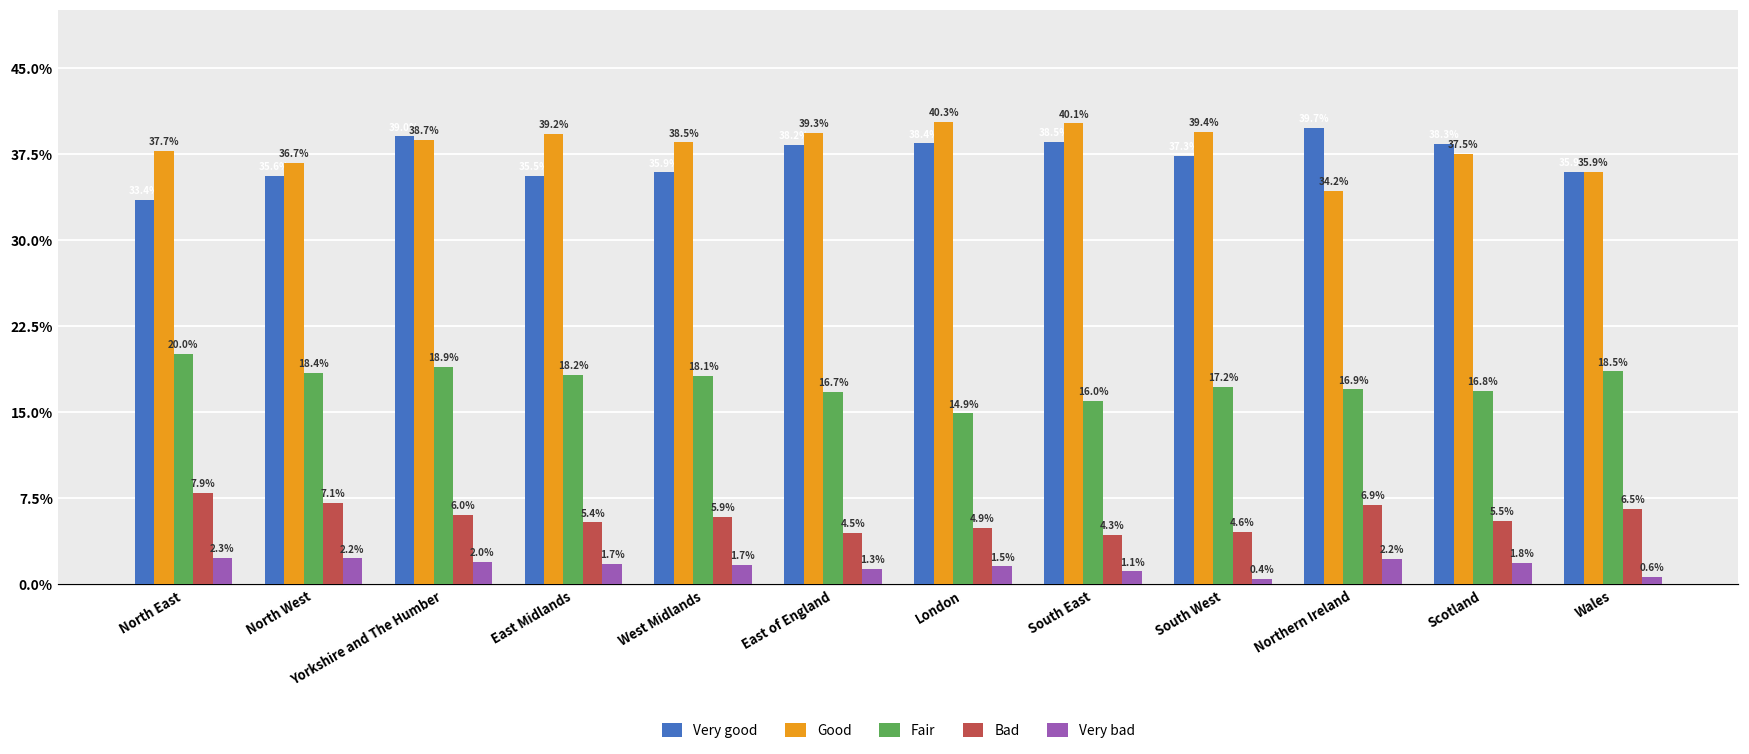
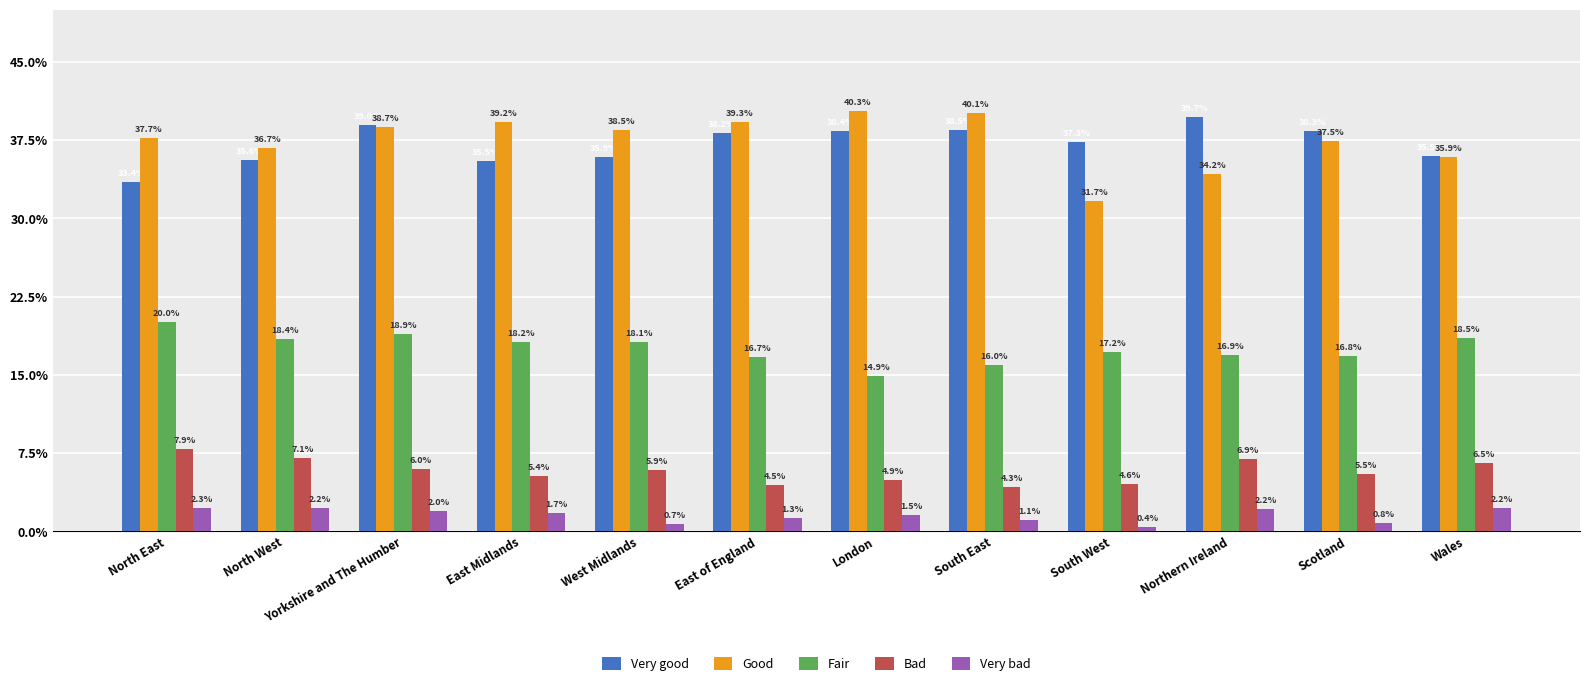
  {
    "Very good": {
      "North East": "33.4%",
      "North West": "35.6%",
      "East Midlands": "35.5%",
      "West Midlands": "35.9%",
      "East of England": "38.2%",
      "London": "38.4%",
      "South East": "38.5%",
      "South West": "37.3%",
      "Northern Ireland": "39.7%"
    },
    "Good": {
      "North East": "37.7%",
      "North West": "36.7%",
      "Yorkshire and The Humber": "38.7%",
      "East Midlands": "39.2%",
      "West Midlands": "38.5%",
      "East of England": "39.3%",
      "London": "40.3%",
      "South East": "40.1%",
-     "South West": "39.4%",
+     "South West": "31.7%",
      "Northern Ireland": "34.2%",
      "Scotland": "37.5%",
      "Wales": "35.9%"
    },
    "Fair": {
      "North East": "20.0%",
      "North West": "18.4%",
      "Yorkshire and The Humber": "18.9%",
      "East Midlands": "18.2%",
      "West Midlands": "18.1%",
      "East of England": "16.7%",
      "London": "14.9%",
      "South East": "16.0%",
      "South West": "17.2%",
      "Northern Ireland": "16.9%",
      "Scotland": "16.8%",
      "Wales": "18.5%"
    },
    "Bad": {
      "North East": "7.9%",
      "North West": "7.1%",
      "Yorkshire and The Humber": "6.0%",
      "East Midlands": "5.4%",
      "West Midlands": "5.9%",
      "East of England": "4.5%",
      "London": "4.9%",
      "South East": "4.3%",
      "South West": "4.6%",
      "Northern Ireland": "6.9%",
      "Scotland": "5.5%",
      "Wales": "6.5%"
    },
    "Very bad": {
      "North East": "2.3%",
      "North West": "2.2%",
      "Yorkshire and The Humber": "2.0%",
      "East Midlands": "1.7%",
-     "West Midlands": "1.7%",
+     "West Midlands": "0.7%",
      "East of England": "1.3%",
      "London": "1.5%",
      "South East": "1.1%",
      "South West": "0.4%",
      "Northern Ireland": "2.2%",
-     "Scotland": "1.8%",
-     "Wales": "0.6%"
+     "Scotland": "0.8%",
+     "Wales": "2.2%"
    }
  }
